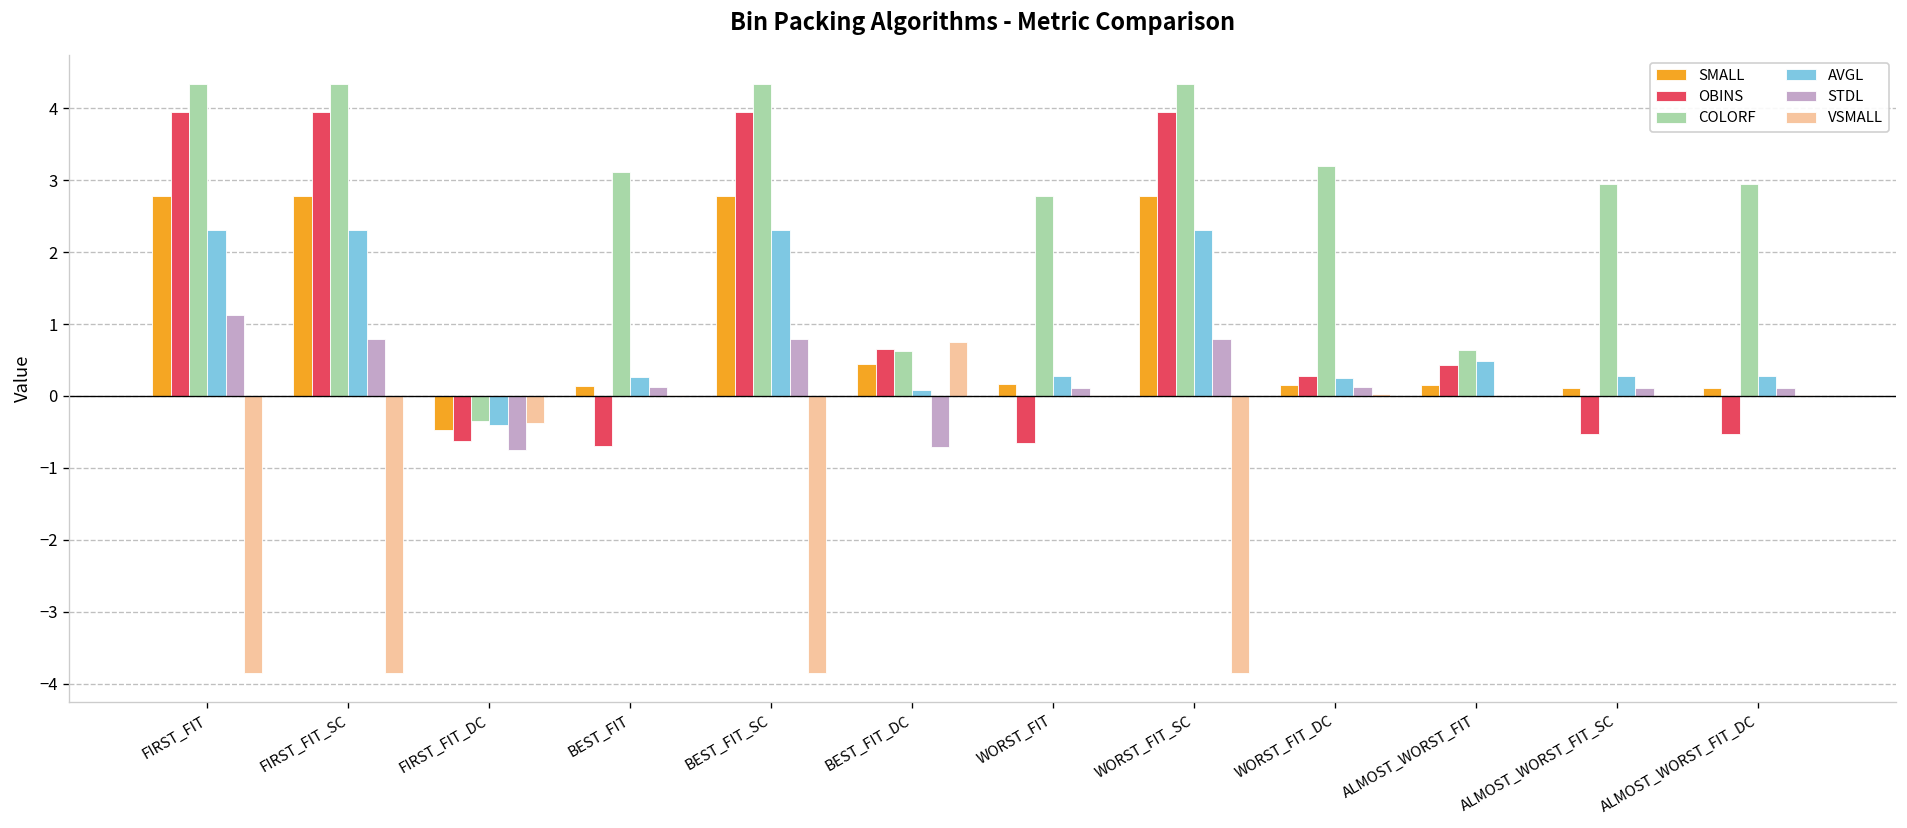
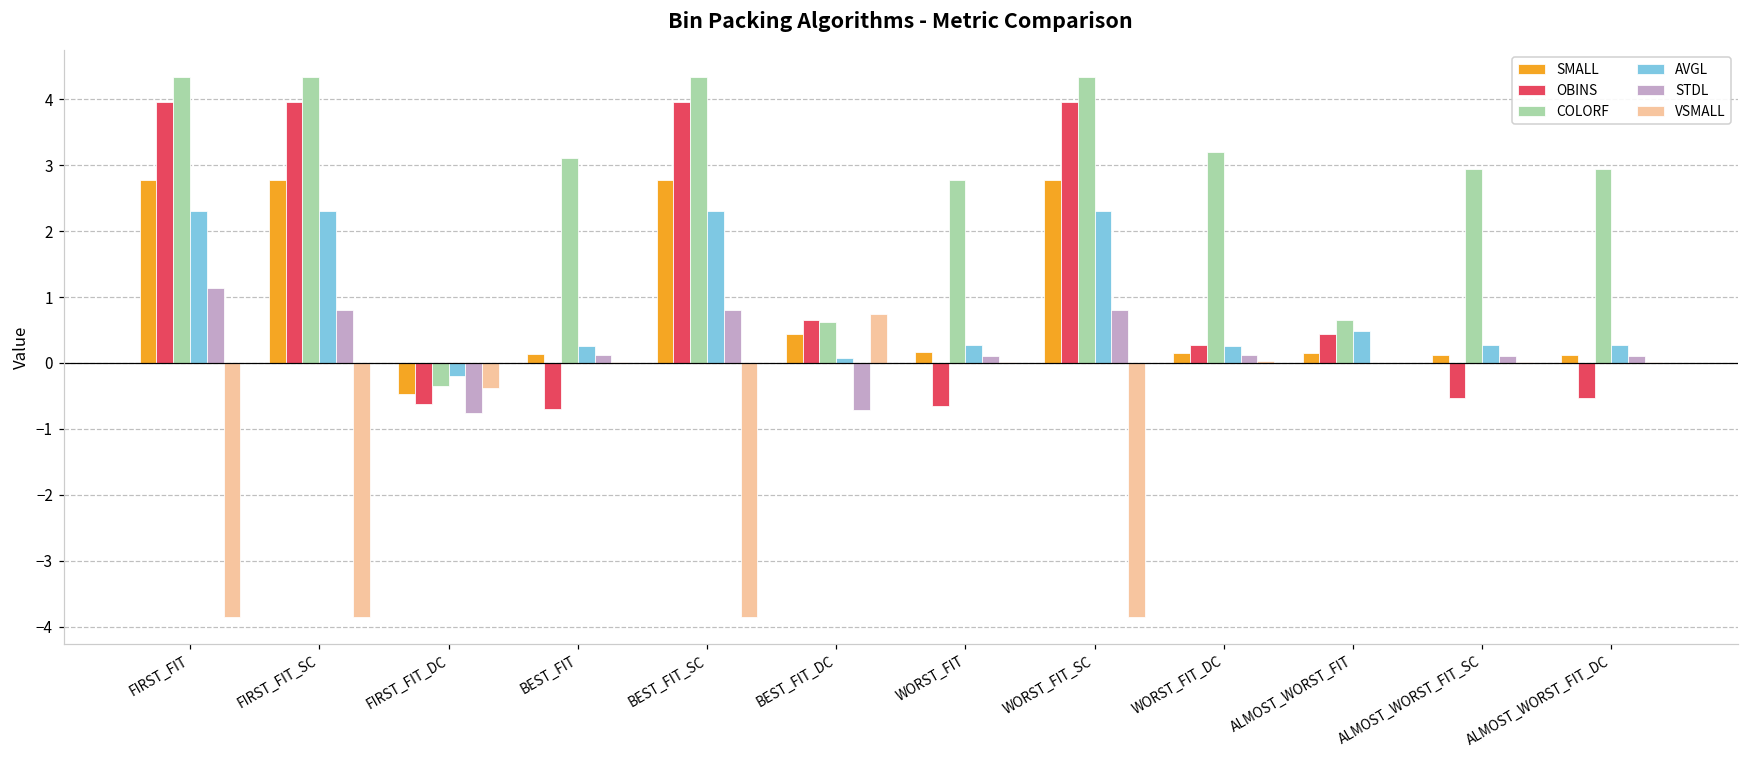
  {
    "SMALL": {
      "FIRST_FIT": 2.8,
      "FIRST_FIT_SC": 2.8,
      "FIRST_FIT_DC": -0.5,
      "BEST_FIT": 0.1,
      "BEST_FIT_SC": 2.8,
      "BEST_FIT_DC": 0.4,
      "WORST_FIT": 0.2,
      "WORST_FIT_SC": 2.8,
      "WORST_FIT_DC": 0.2,
      "ALMOST_WORST_FIT": 0.1,
      "ALMOST_WORST_FIT_SC": 0.1,
      "ALMOST_WORST_FIT_DC": 0.1
    },
    "OBINS": {
      "FIRST_FIT": 3.9,
      "FIRST_FIT_SC": 3.9,
      "FIRST_FIT_DC": -0.6,
      "BEST_FIT": -0.7,
      "BEST_FIT_SC": 3.9,
      "BEST_FIT_DC": 0.7,
      "WORST_FIT": -0.7,
      "WORST_FIT_SC": 3.9,
      "WORST_FIT_DC": 0.3,
      "ALMOST_WORST_FIT": 0.4,
      "ALMOST_WORST_FIT_SC": -0.5,
      "ALMOST_WORST_FIT_DC": -0.5
    },
    "COLORF": {
      "FIRST_FIT": 4.3,
      "FIRST_FIT_SC": 4.3,
      "FIRST_FIT_DC": -0.3,
      "BEST_FIT": 3.1,
      "BEST_FIT_SC": 4.3,
      "BEST_FIT_DC": 0.6,
      "WORST_FIT": 2.8,
      "WORST_FIT_SC": 4.3,
      "WORST_FIT_DC": 3.2,
      "ALMOST_WORST_FIT": 0.6,
      "ALMOST_WORST_FIT_SC": 2.9,
      "ALMOST_WORST_FIT_DC": 2.9
    },
    "AVGL": {
      "FIRST_FIT": 2.3,
      "FIRST_FIT_SC": 2.3,
-     "FIRST_FIT_DC": -0.4,
+     "FIRST_FIT_DC": -0.2,
      "BEST_FIT": 0.3,
      "BEST_FIT_SC": 2.3,
      "BEST_FIT_DC": 0.1,
      "WORST_FIT": 0.3,
      "WORST_FIT_SC": 2.3,
      "WORST_FIT_DC": 0.3,
      "ALMOST_WORST_FIT": 0.5,
      "ALMOST_WORST_FIT_SC": 0.3,
      "ALMOST_WORST_FIT_DC": 0.3
    },
    "STDL": {
      "FIRST_FIT": 1.1,
      "FIRST_FIT_SC": 0.8,
      "FIRST_FIT_DC": -0.8,
      "BEST_FIT": 0.1,
      "BEST_FIT_SC": 0.8,
      "BEST_FIT_DC": -0.7,
      "WORST_FIT": 0.1,
      "WORST_FIT_SC": 0.8,
      "WORST_FIT_DC": 0.1,
      "ALMOST_WORST_FIT_SC": 0.1,
      "ALMOST_WORST_FIT_DC": 0.1
    },
    "VSMALL": {
      "FIRST_FIT": -3.9,
      "FIRST_FIT_SC": -3.9,
      "FIRST_FIT_DC": -0.4,
      "BEST_FIT_SC": -3.9,
      "BEST_FIT_DC": 0.7,
      "WORST_FIT_SC": -3.9
    }
  }
